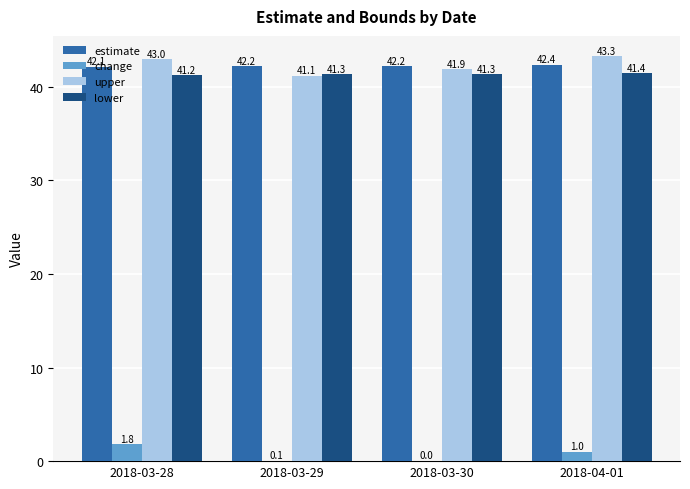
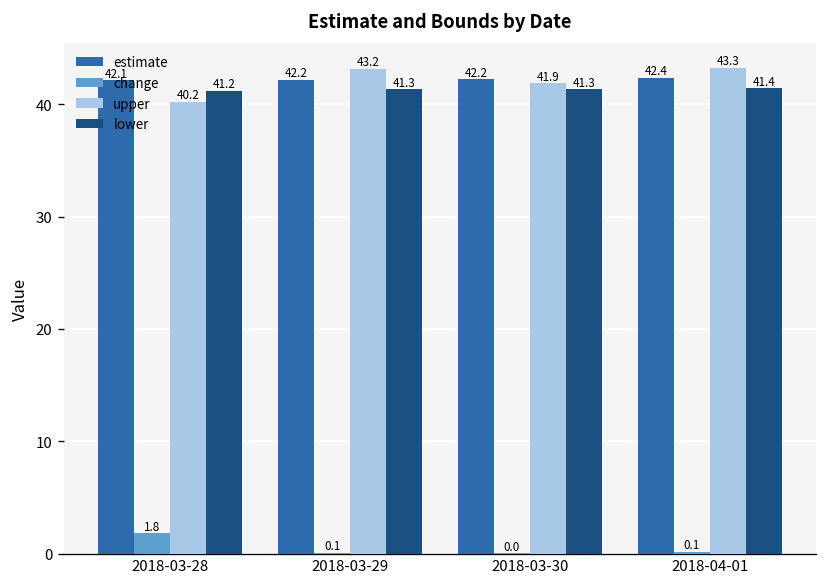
  {
    "change": {
      "2018-03-28": 1.8,
      "2018-03-29": 0.1,
      "2018-03-30": 0.0,
-     "2018-04-01": 1.0
+     "2018-04-01": 0.1
    },
    "upper": {
-     "2018-03-28": 43.0,
-     "2018-03-29": 41.1,
+     "2018-03-28": 40.2,
+     "2018-03-29": 43.2,
      "2018-03-30": 41.9,
      "2018-04-01": 43.3
    }
  }
